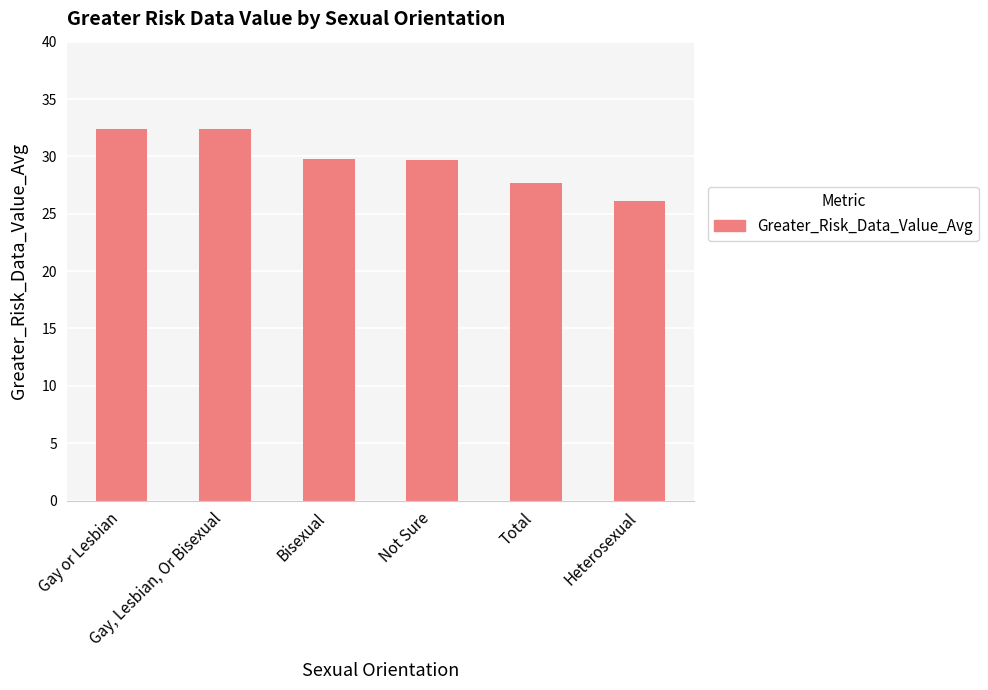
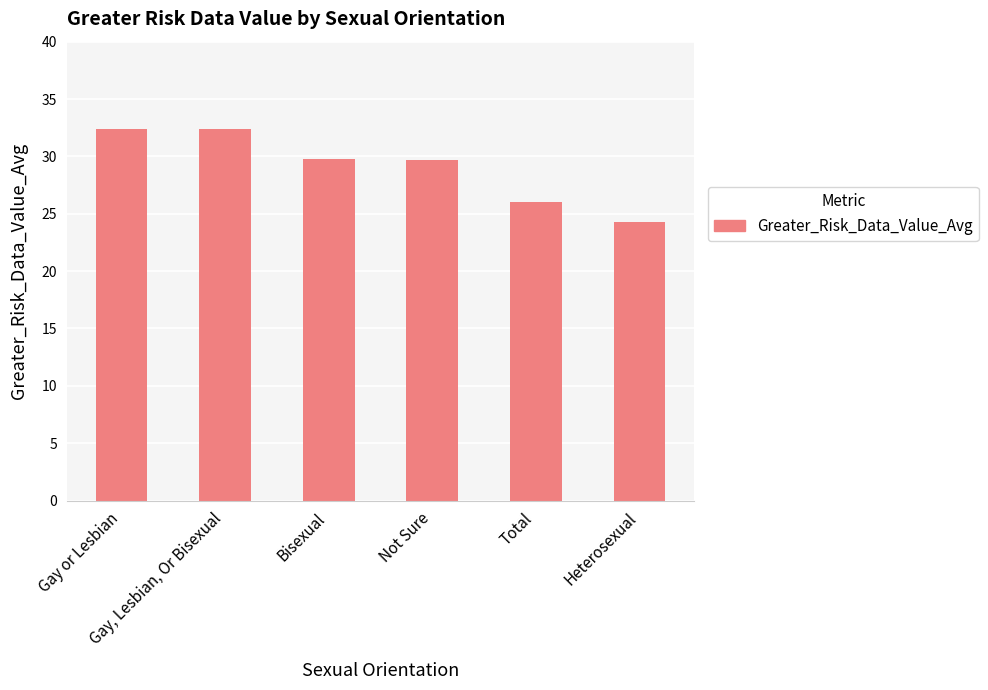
  {
    "Gay or Lesbian": 32.4,
    "Gay, Lesbian, Or Bisexual": 32.4,
    "Bisexual": 29.8,
    "Not Sure": 29.7,
-   "Total": 27.7,
-   "Heterosexual": 26.1
+   "Total": 26.0,
+   "Heterosexual": 24.3
  }
